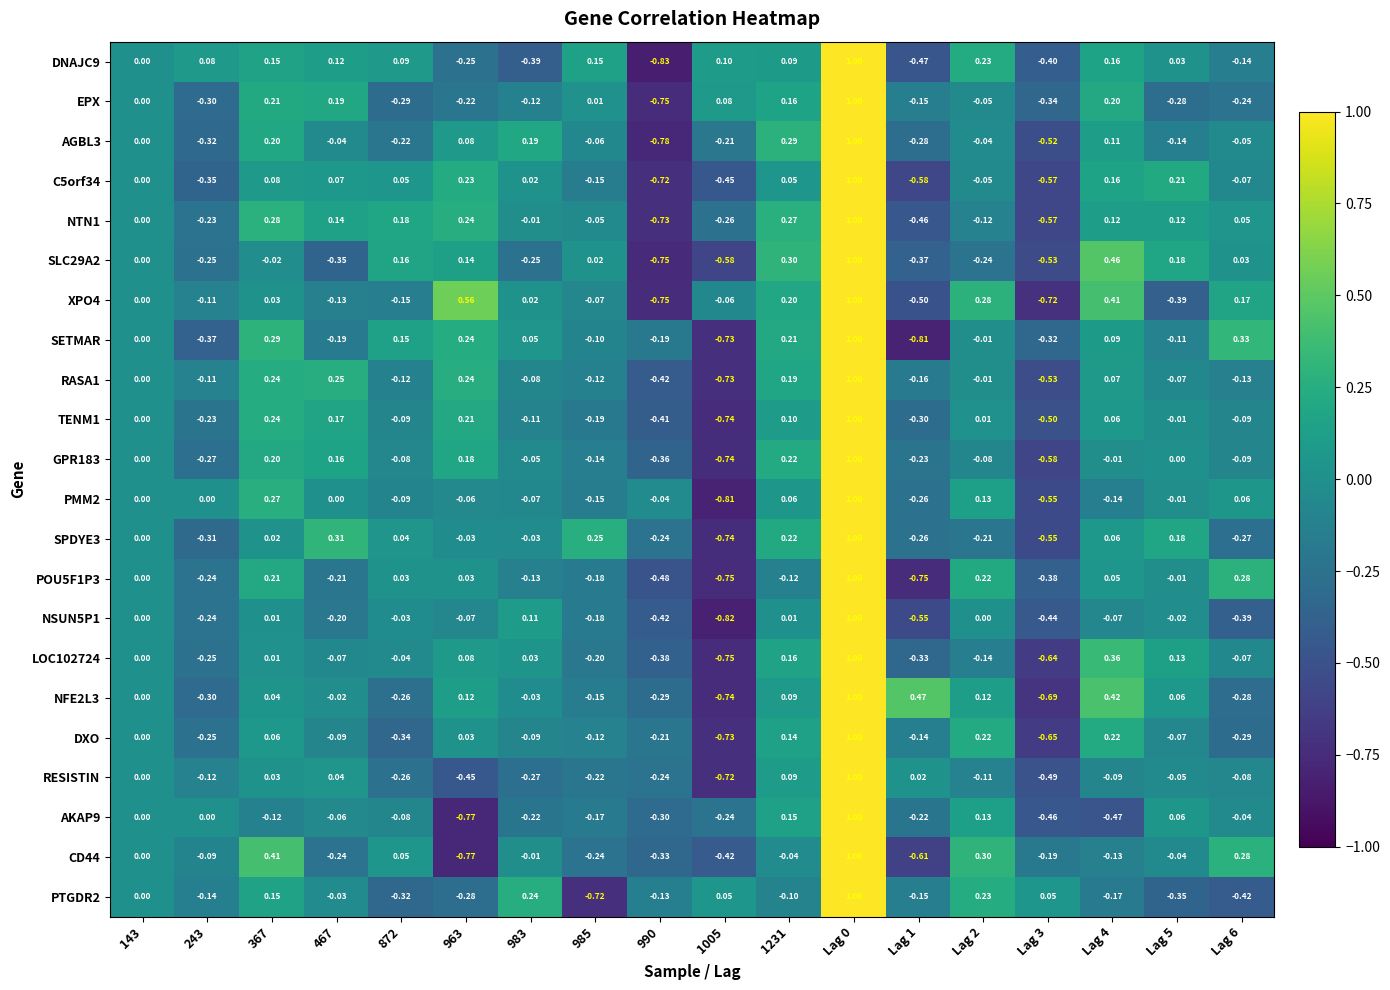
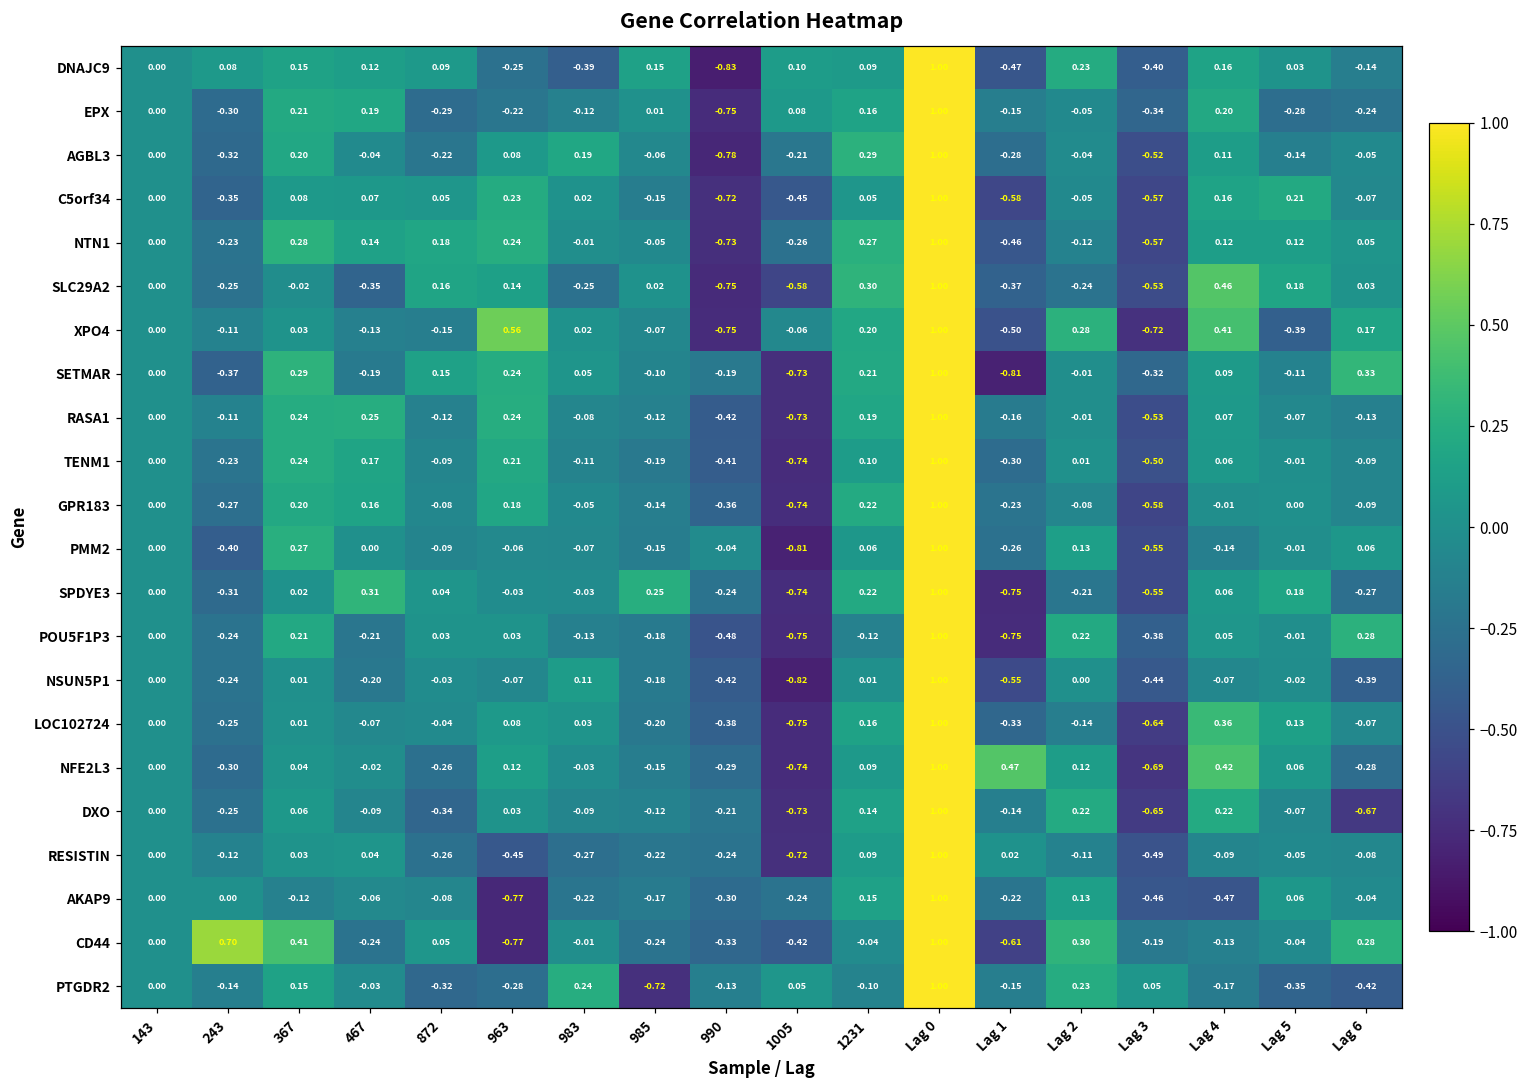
  {
    "PMM2": {
      "143": 0.00,
-     "243": 0.00,
+     "243": -0.40,
      "367": 0.27,
      "467": 0.00,
      "872": -0.09,
      "963": -0.06,
      "983": -0.07,
      "985": -0.15,
      "990": -0.04,
      "1005": -0.81,
      "1231": 0.06,
      "Lag 1": -0.26,
      "Lag 2": 0.13,
      "Lag 3": -0.55,
      "Lag 4": -0.14,
      "Lag 5": -0.01,
      "Lag 6": 0.06
    },
    "SPDYE3": {
      "143": 0.00,
      "243": -0.31,
      "367": 0.02,
      "467": 0.31,
      "872": 0.04,
      "963": -0.03,
      "983": -0.03,
      "985": 0.25,
      "990": -0.24,
      "1005": -0.74,
      "1231": 0.22,
-     "Lag 1": -0.26,
+     "Lag 1": -0.75,
      "Lag 2": -0.21,
      "Lag 3": -0.55,
      "Lag 4": 0.06,
      "Lag 5": 0.18,
      "Lag 6": -0.27
    },
    "DXO": {
      "143": 0.00,
      "243": -0.25,
      "367": 0.06,
      "467": -0.09,
      "872": -0.34,
      "963": 0.03,
      "983": -0.09,
      "985": -0.12,
      "990": -0.21,
      "1005": -0.73,
      "1231": 0.14,
      "Lag 1": -0.14,
      "Lag 2": 0.22,
      "Lag 3": -0.65,
      "Lag 4": 0.22,
      "Lag 5": -0.07,
-     "Lag 6": -0.29
+     "Lag 6": -0.67
    },
    "CD44": {
      "143": 0.00,
-     "243": -0.09,
+     "243": 0.70,
      "367": 0.41,
      "467": -0.24,
      "872": 0.05,
      "963": -0.77,
      "983": -0.01,
      "985": -0.24,
      "990": -0.33,
      "1005": -0.42,
      "1231": -0.04,
      "Lag 1": -0.61,
      "Lag 2": 0.30,
      "Lag 3": -0.19,
      "Lag 4": -0.13,
      "Lag 5": -0.04,
      "Lag 6": 0.28
    }
  }
